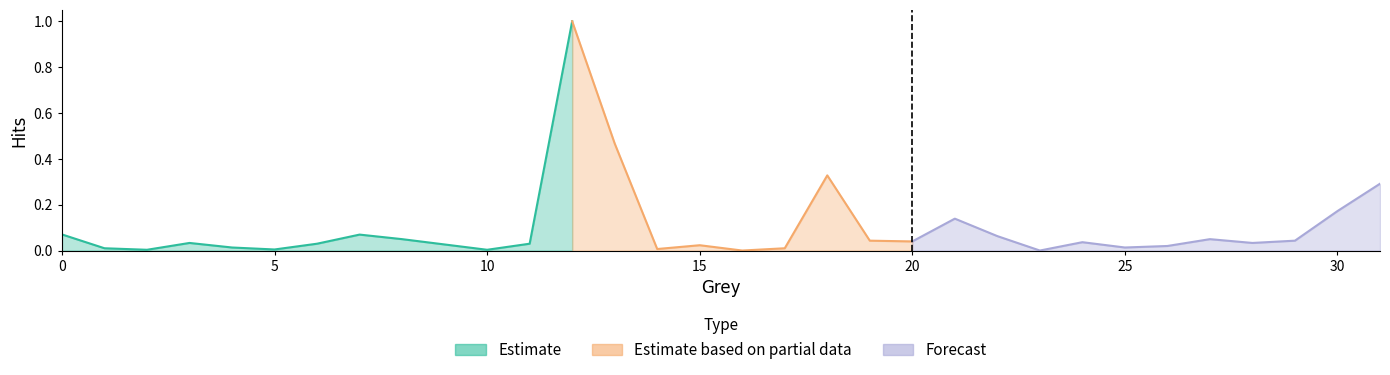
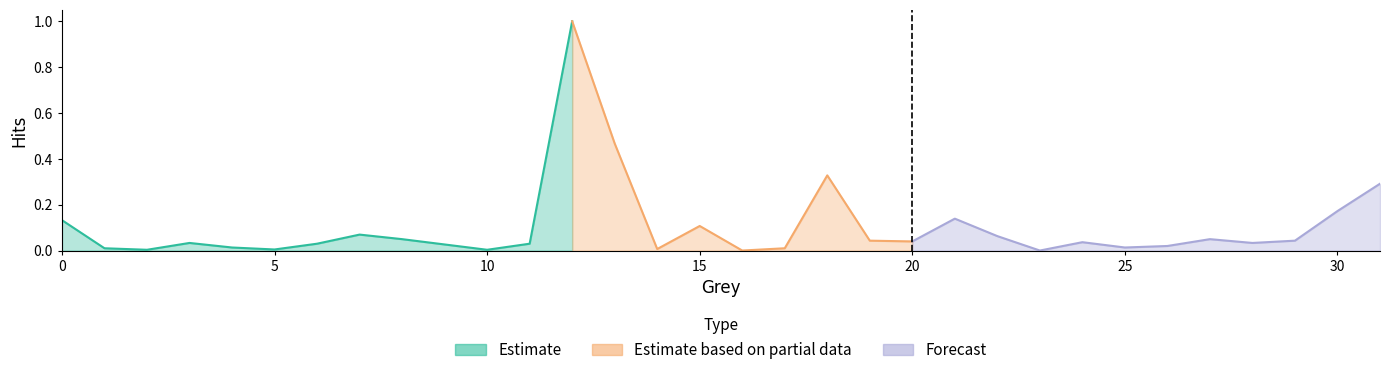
  {
    "Estimate": {
-     "0": 0.07,
+     "0": 0.13,
      "5": 0.00,
      "10": 0.00
    },
    "Estimate based on partial data": {
-     "15": 0.02
+     "15": 0.11
    },
    "Forecast": {
      "25": 0.01,
      "30": 0.17
    }
  }
